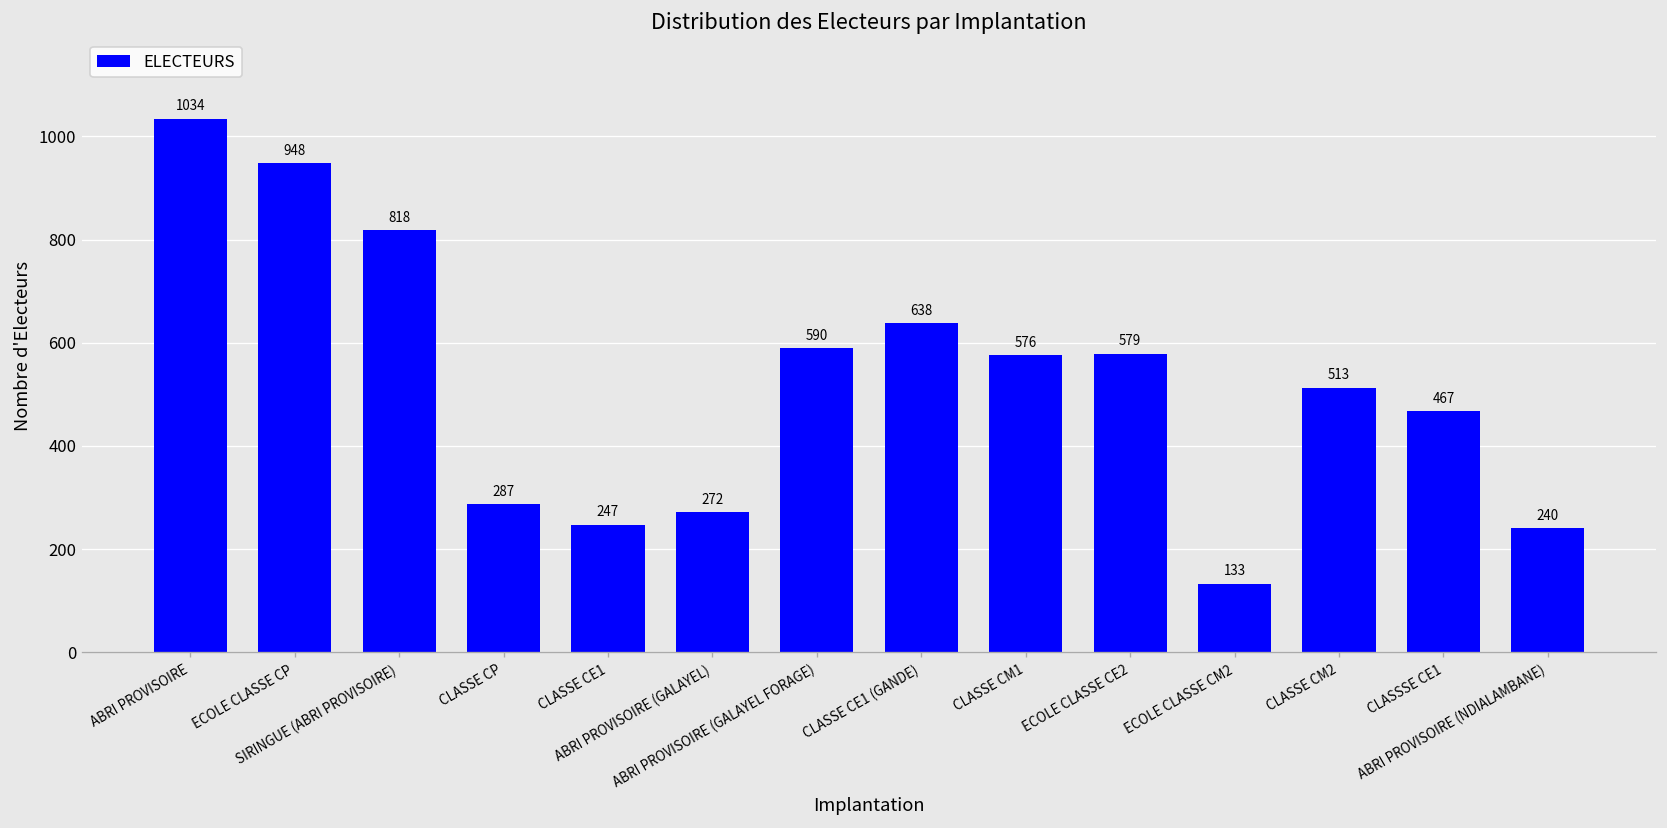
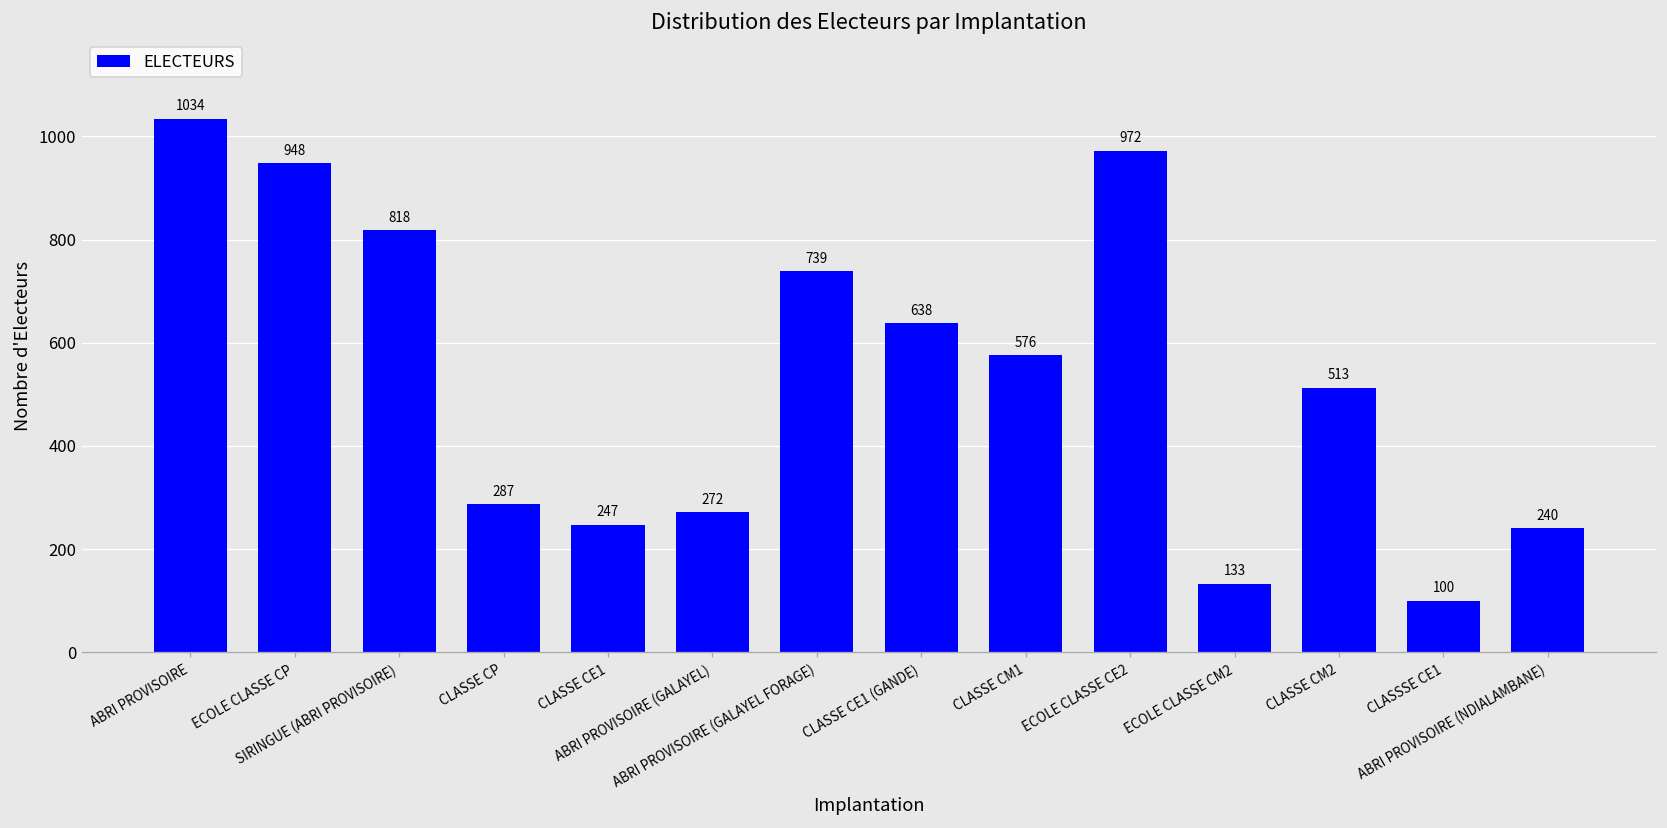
  {
    "ABRI PROVISOIRE": 1034,
    "ECOLE CLASSE CP": 948,
    "SIRINGUE (ABRI PROVISOIRE)": 818,
    "CLASSE CP": 287,
    "CLASSE CE1": 247,
    "ABRI PROVISOIRE (GALAYEL)": 272,
-   "ABRI PROVISOIRE (GALAYEL FORAGE)": 590,
+   "ABRI PROVISOIRE (GALAYEL FORAGE)": 739,
    "CLASSE CE1 (GANDE)": 638,
    "CLASSE CM1": 576,
-   "ECOLE CLASSE CE2": 579,
+   "ECOLE CLASSE CE2": 972,
    "ECOLE CLASSE CM2": 133,
    "CLASSE CM2": 513,
-   "CLASSSE CE1": 467,
+   "CLASSSE CE1": 100,
    "ABRI PROVISOIRE (NDIALAMBANE)": 240
  }
